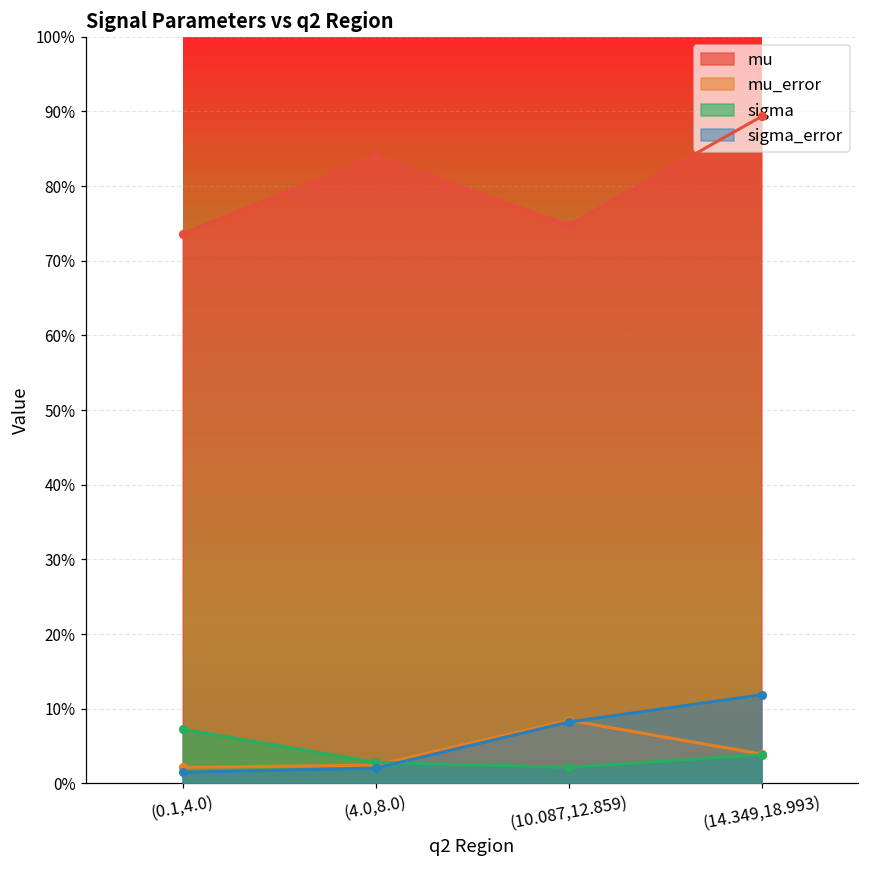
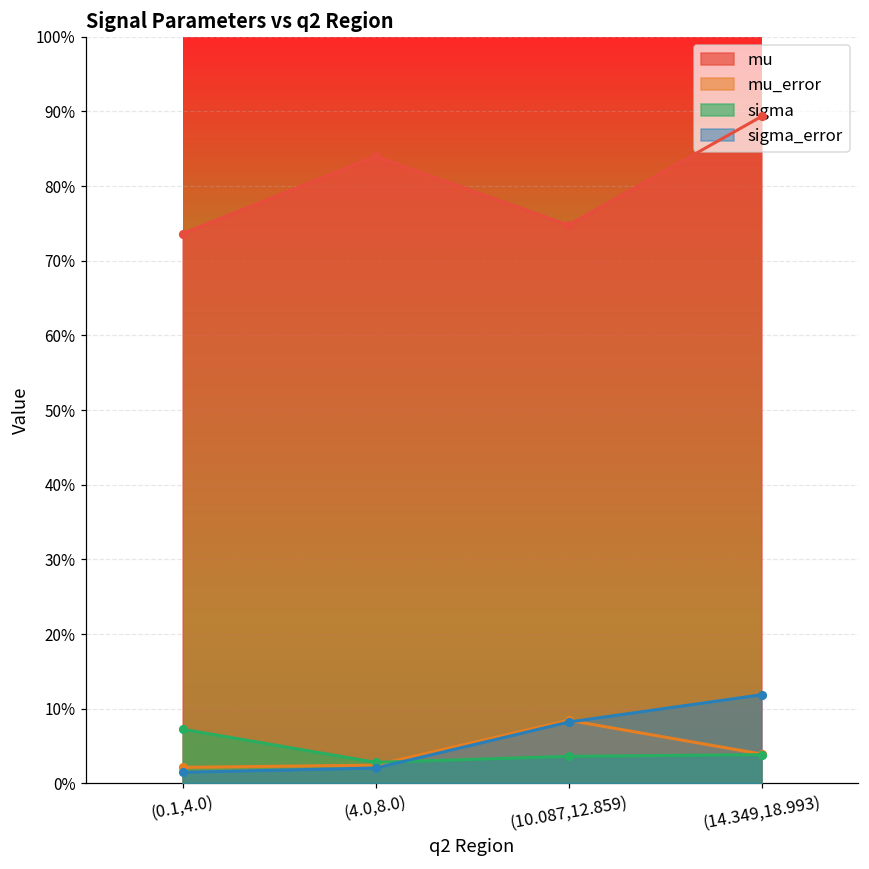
  {
    "sigma": {
      "(0.1,4.0)": "7%",
      "(4.0,8.0)": "3%",
-     "(10.087,12.859)": "2%"
+     "(10.087,12.859)": "4%"
    },
    "sigma_error": {
      "(0.1,4.0)": "1%",
      "(4.0,8.0)": "2%",
      "(14.349,18.993)": "12%"
    }
  }
